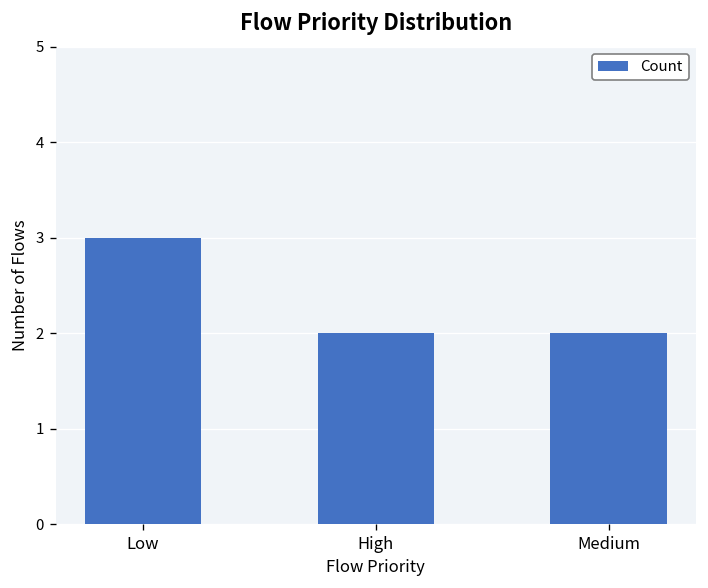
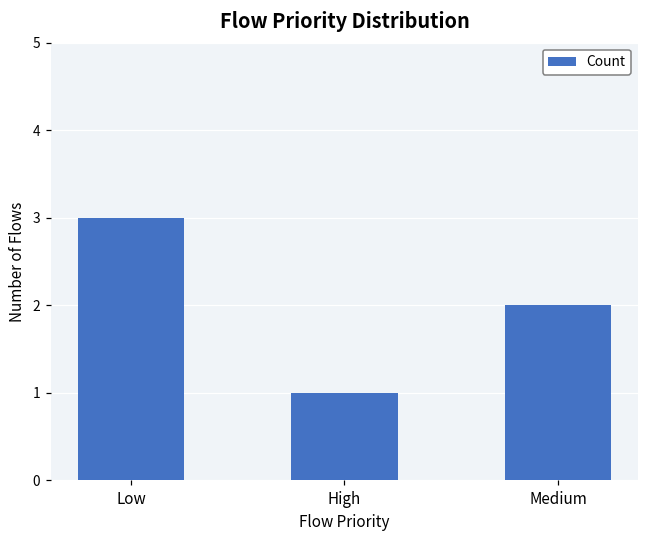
  {
    "Low": 3,
-   "High": 2,
+   "High": 1,
    "Medium": 2
  }
